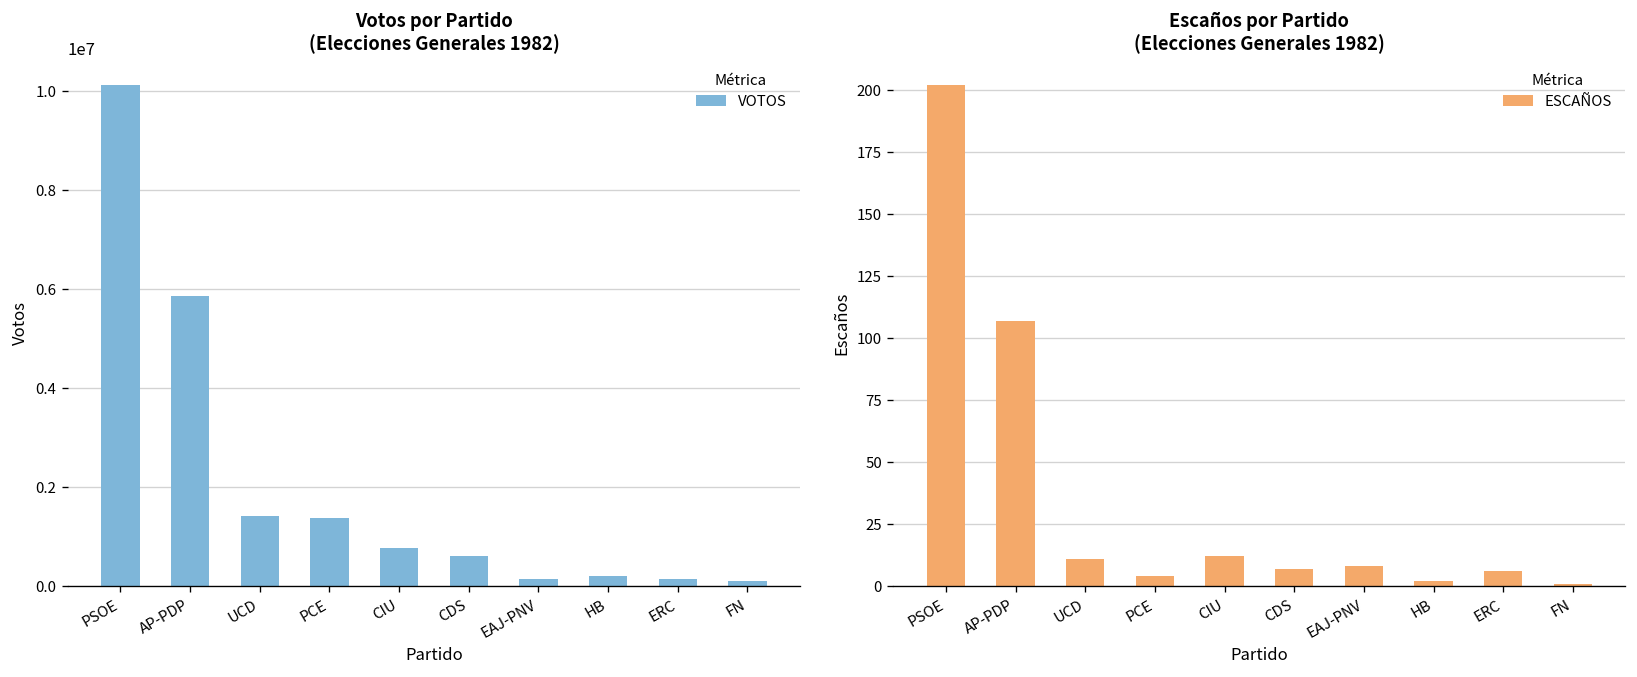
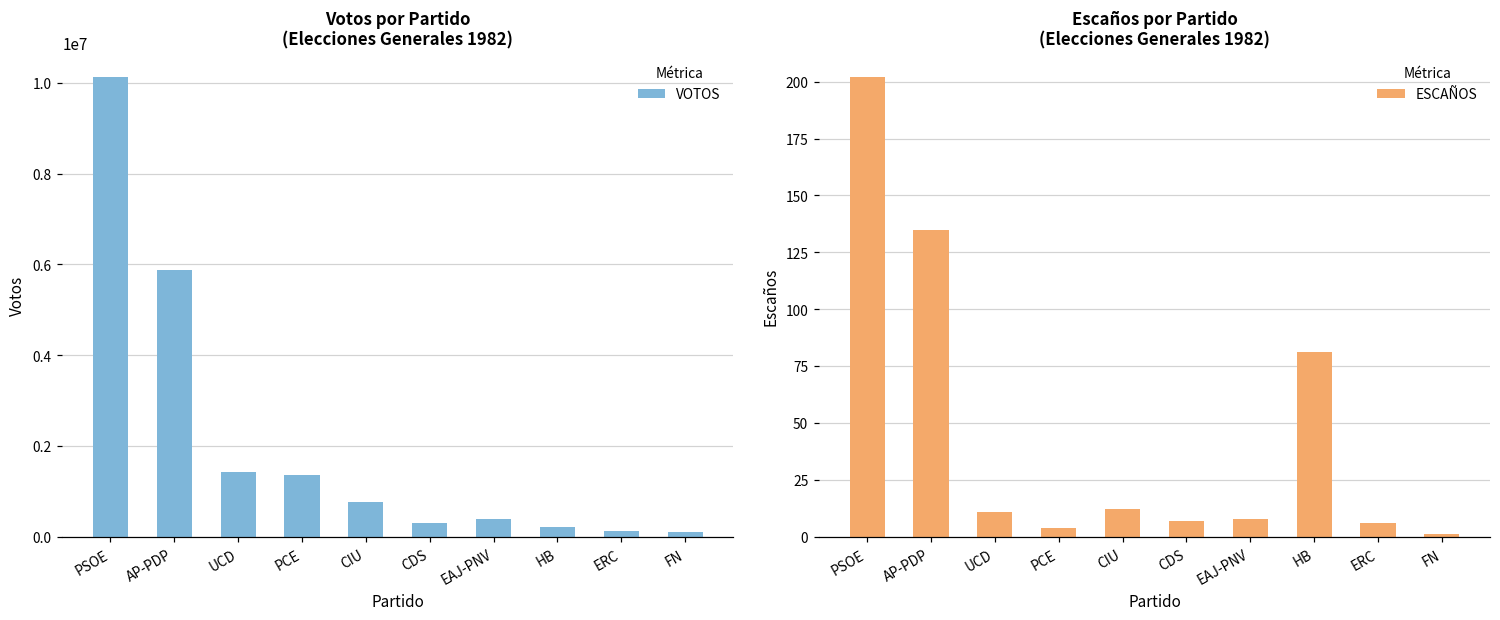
  {
    "Votos por Partido (Elecciones Generales 1982)": {
      "PSOE": 10100000,
      "AP-PDP": 5900000,
      "UCD": 1400000,
      "PCE": 1400000,
      "CIU": 800000,
-     "CDS": 600000,
-     "EAJ-PNV": 100000,
+     "CDS": 300000,
+     "EAJ-PNV": 400000,
      "HB": 200000,
      "ERC": 100000,
      "FN": 100000
    },
    "Escaños por Partido (Elecciones Generales 1982)": {
      "PSOE": 202,
-     "AP-PDP": 107,
+     "AP-PDP": 135,
      "UCD": 11,
      "PCE": 4,
      "CIU": 12,
      "CDS": 7,
      "EAJ-PNV": 8,
-     "HB": 2,
+     "HB": 81,
      "ERC": 6
    }
  }
